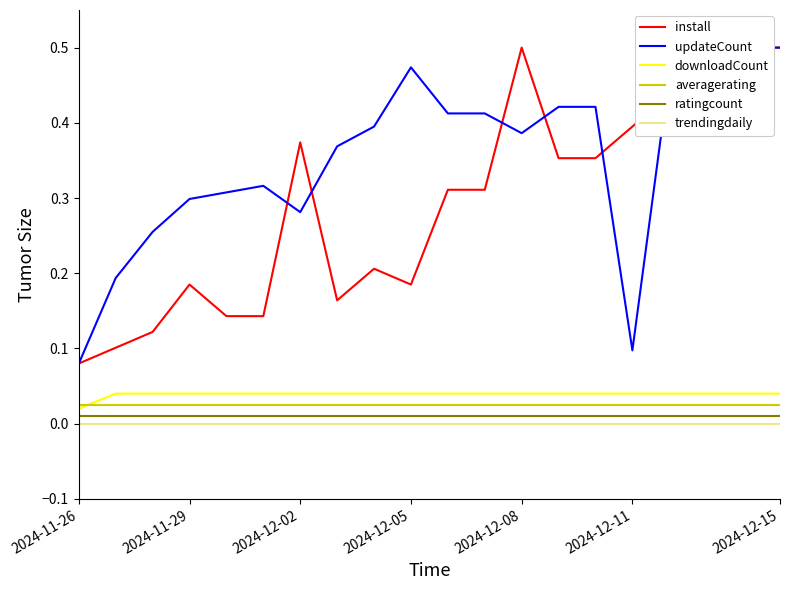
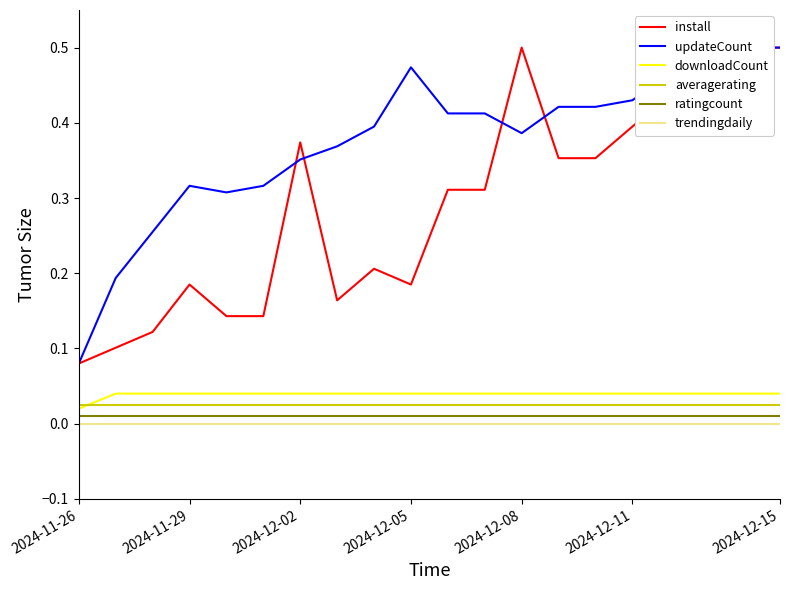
  {
    "install": {
      "2024-11-29": 0.19,
      "2024-12-02": 0.37,
      "2024-12-05": 0.19,
      "2024-12-08": 0.50,
      "2024-12-11": 0.40
    },
    "updateCount": {
-     "2024-11-29": 0.30,
-     "2024-12-02": 0.28,
+     "2024-11-29": 0.32,
+     "2024-12-02": 0.35,
      "2024-12-05": 0.47,
      "2024-12-08": 0.39,
-     "2024-12-11": 0.10
+     "2024-12-11": 0.43
    },
    "downloadCount": {
      "2024-11-26": 0.02,
      "2024-11-29": 0.04,
      "2024-12-02": 0.04,
      "2024-12-05": 0.04,
      "2024-12-08": 0.04,
      "2024-12-11": 0.04,
      "2024-12-15": 0.04
    },
    "averagerating": {
      "2024-11-26": 0.03,
      "2024-11-29": 0.03,
      "2024-12-02": 0.03,
      "2024-12-05": 0.03,
      "2024-12-08": 0.03,
      "2024-12-11": 0.03,
      "2024-12-15": 0.03
    },
    "ratingcount": {
      "2024-11-26": 0.01,
      "2024-11-29": 0.01,
      "2024-12-02": 0.01,
      "2024-12-05": 0.01,
      "2024-12-08": 0.01,
      "2024-12-11": 0.01,
      "2024-12-15": 0.01
    },
    "trendingdaily": {
      "2024-11-26": 0.00,
      "2024-11-29": 0.00,
      "2024-12-02": 0.00,
      "2024-12-05": 0.00,
      "2024-12-08": 0.00,
      "2024-12-11": 0.00,
      "2024-12-15": 0.00
    }
  }
